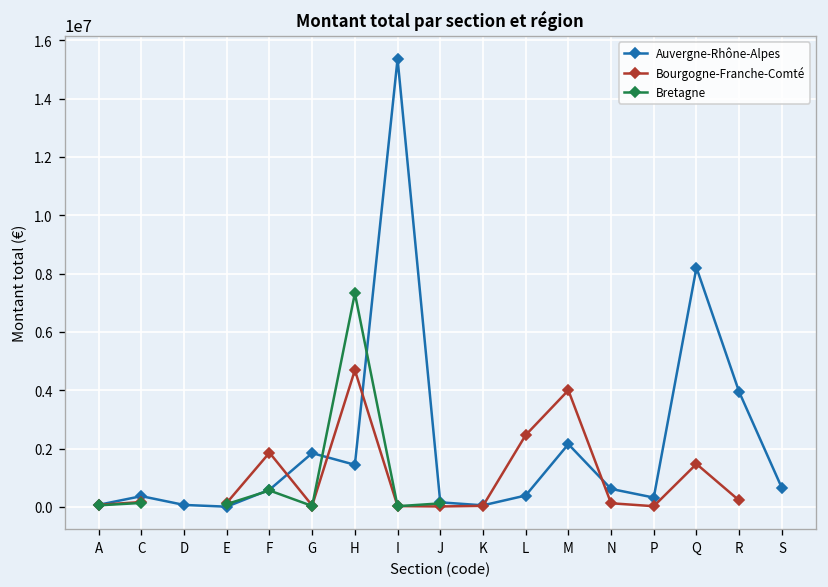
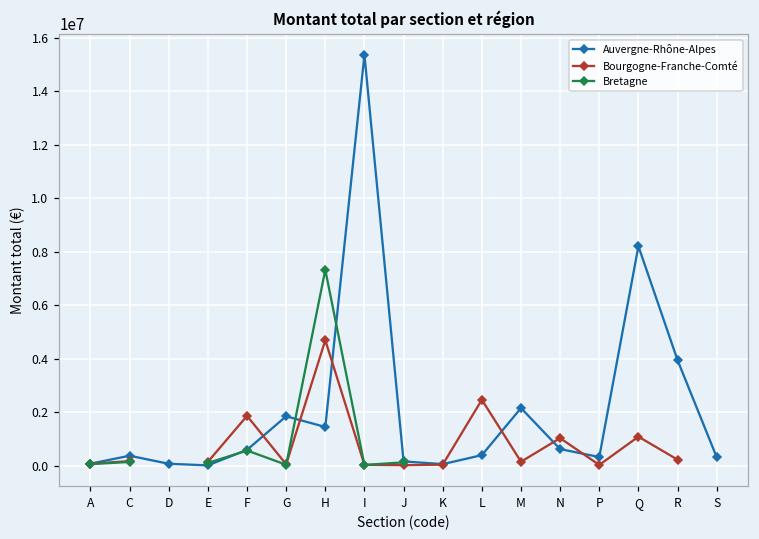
  {
    "Auvergne-Rhône-Alpes": {
      "C": 400000,
      "D": 100000,
      "G": 1800000,
      "H": 1400000,
      "I": 15400000,
      "L": 400000,
      "M": 2200000,
      "N": 600000,
      "P": 300000,
      "Q": 8200000,
      "R": 3900000,
-     "S": 700000
+     "S": 300000
    },
    "Bourgogne-Franche-Comté": {
      "F": 1900000,
      "H": 4700000,
      "J": 0,
      "L": 2500000,
-     "M": 4000000,
-     "N": 100000,
+     "M": 100000,
+     "N": 1000000,
      "P": 0,
-     "Q": 1500000,
+     "Q": 1100000,
      "R": 200000
    },
    "Bretagne": {
      "H": 7300000
    }
  }
